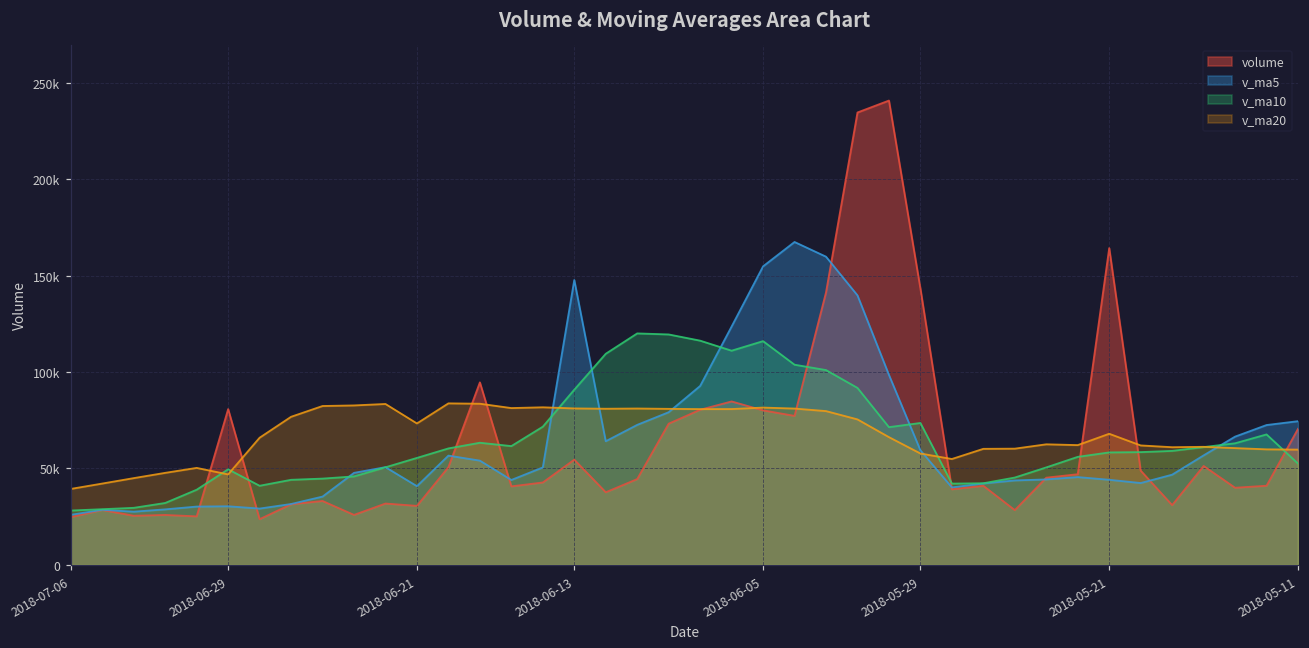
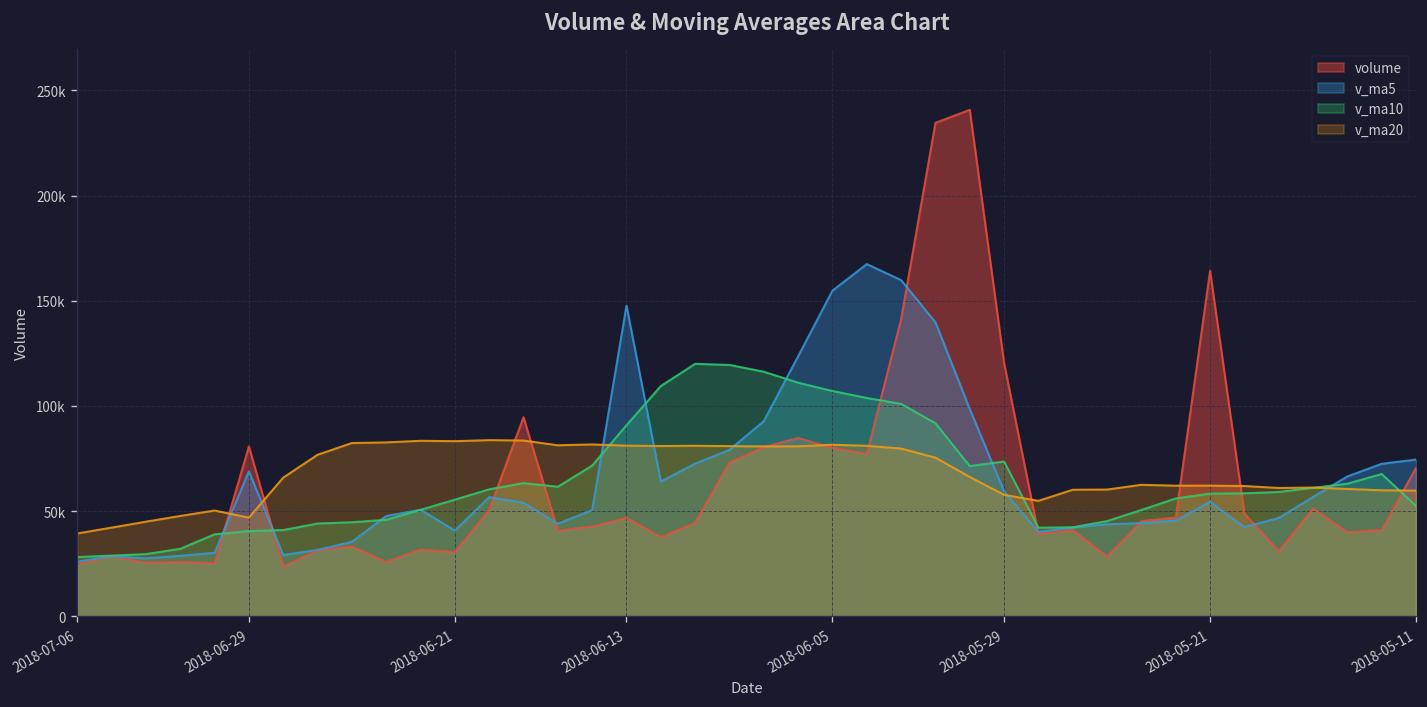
  {
    "volume": {
      "2018-06-29": 81000,
      "2018-06-21": 31000,
-     "2018-06-13": 55000,
+     "2018-06-13": 47000,
      "2018-06-05": 80000,
-     "2018-05-29": 143000,
+     "2018-05-29": 120000,
      "2018-05-21": 164000,
      "2018-05-11": 71000
    },
    "v_ma5": {
-     "2018-06-29": 30000,
+     "2018-06-29": 69000,
      "2018-06-21": 41000,
      "2018-06-13": 148000,
      "2018-06-05": 155000,
      "2018-05-29": 59000,
-     "2018-05-21": 44000,
+     "2018-05-21": 54000,
      "2018-05-11": 75000
    },
    "v_ma10": {
      "2018-07-06": 28000,
-     "2018-06-29": 50000,
+     "2018-06-29": 41000,
      "2018-06-21": 55000,
      "2018-06-13": 91000,
-     "2018-06-05": 116000,
+     "2018-06-05": 107000,
      "2018-05-29": 74000,
      "2018-05-21": 58000,
      "2018-05-11": 53000
    },
    "v_ma20": {
      "2018-07-06": 39000,
      "2018-06-29": 47000,
-     "2018-06-21": 73000,
+     "2018-06-21": 83000,
      "2018-06-13": 81000,
      "2018-06-05": 82000,
      "2018-05-29": 58000,
-     "2018-05-21": 68000,
+     "2018-05-21": 62000,
      "2018-05-11": 60000
    }
  }
